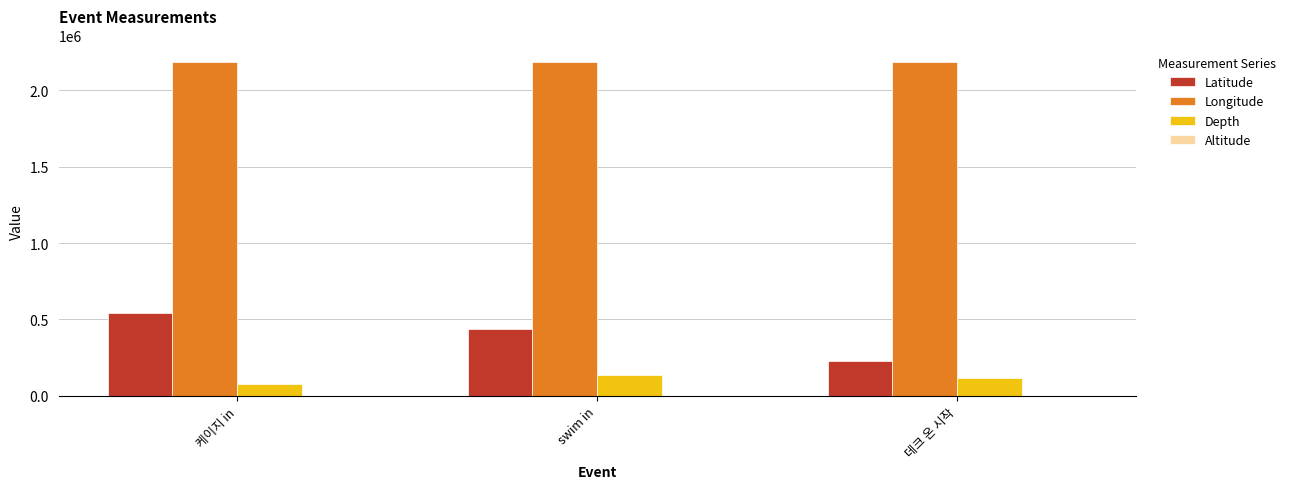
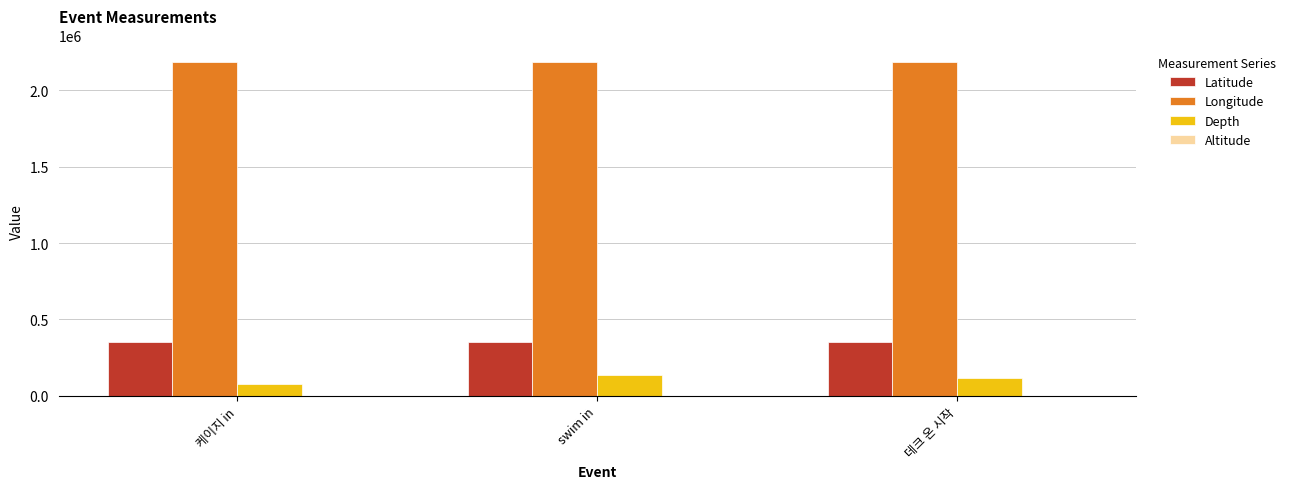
  {
    "Latitude": {
-     "케이지 in": 540000,
-     "swim in": 440000,
-     "데크 온 시작": 230000
+     "케이지 in": 360000,
+     "swim in": 350000,
+     "데크 온 시작": 350000
    },
    "Longitude": {
      "케이지 in": 2180000,
      "swim in": 2180000,
      "데크 온 시작": 2180000
    },
    "Depth": {
      "케이지 in": 80000,
      "swim in": 140000,
      "데크 온 시작": 120000
    },
    "Altitude": {
      "케이지 in": 0,
      "swim in": 0,
      "데크 온 시작": 0
    }
  }
